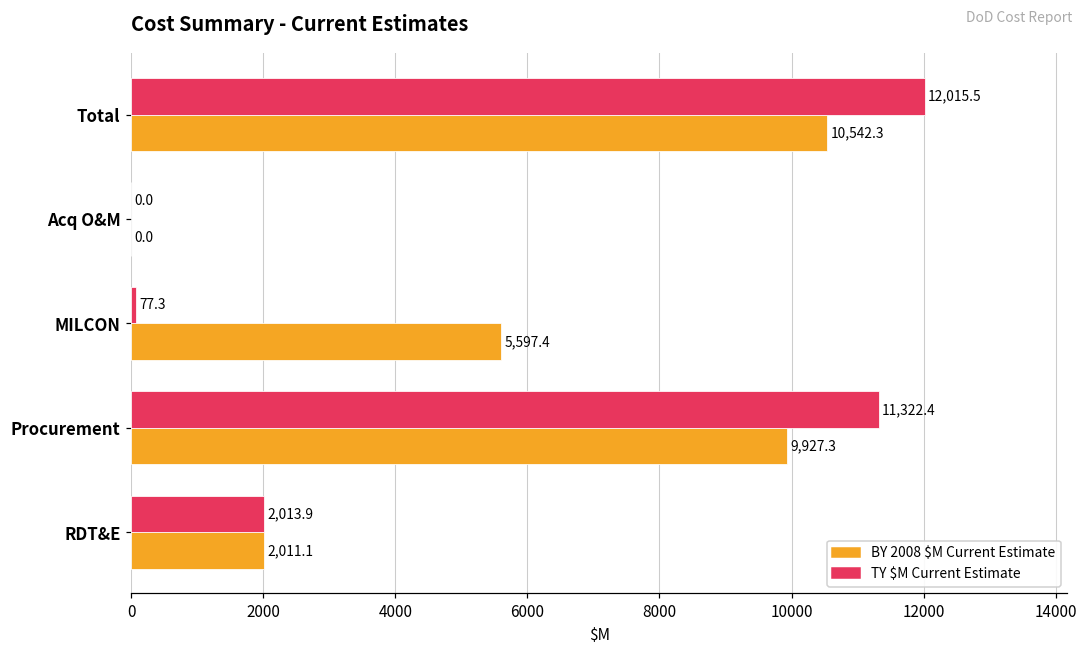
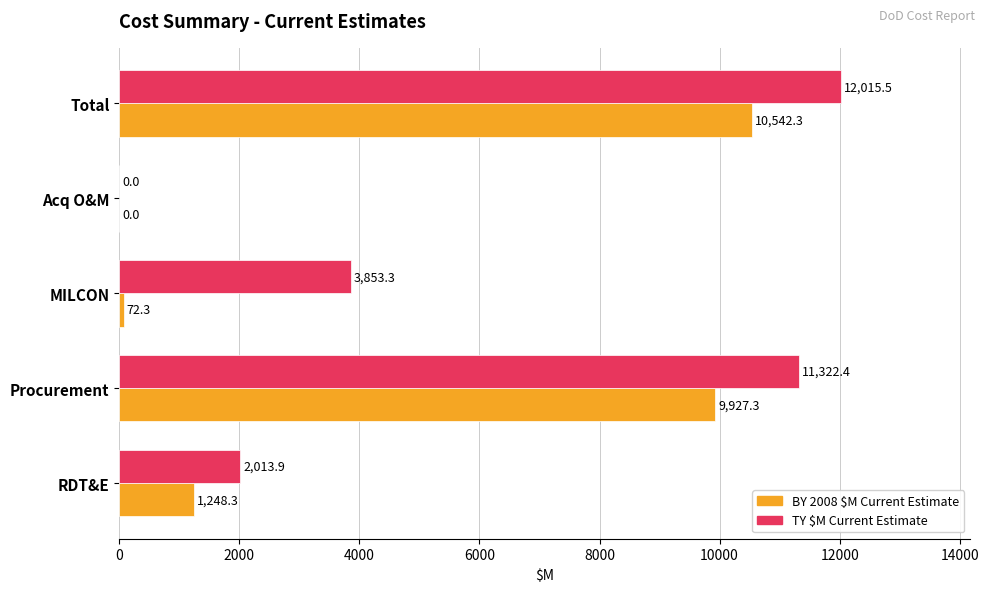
  {
    "BY 2008 $M Current Estimate": {
      "Total": "10,542.3",
      "Acq O&M": "0.0",
-     "MILCON": "5,597.4",
+     "MILCON": "72.3",
      "Procurement": "9,927.3",
-     "RDT&E": "2,011.1"
+     "RDT&E": "1,248.3"
    },
    "TY $M Current Estimate": {
      "Total": "12,015.5",
      "Acq O&M": "0.0",
-     "MILCON": "77.3",
+     "MILCON": "3,853.3",
      "Procurement": "11,322.4",
      "RDT&E": "2,013.9"
    }
  }
